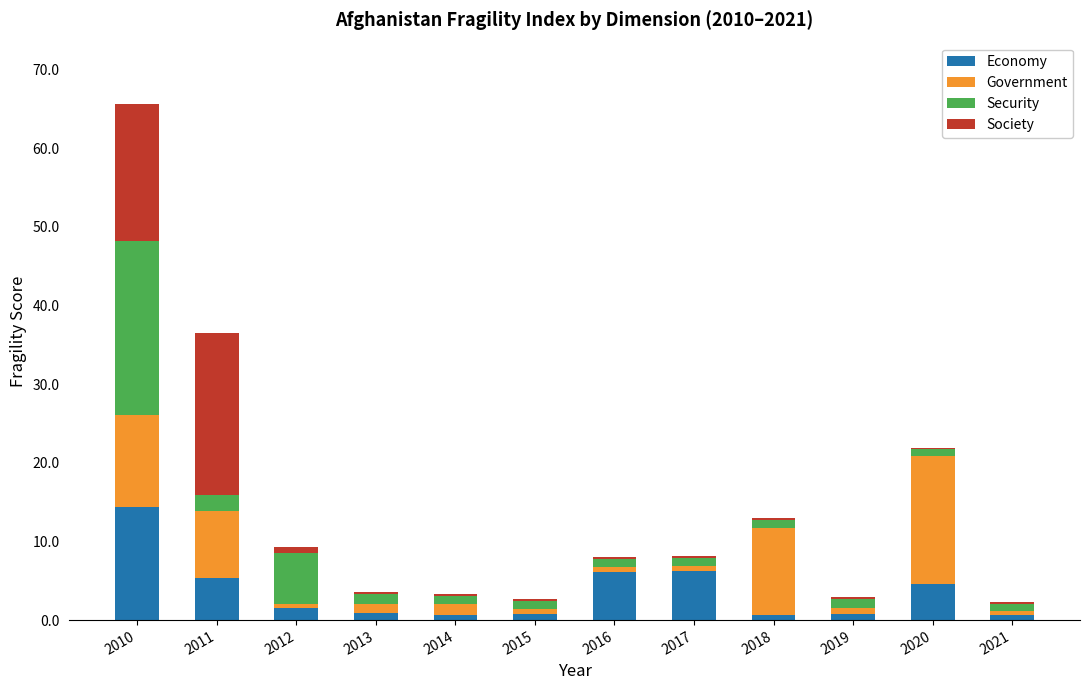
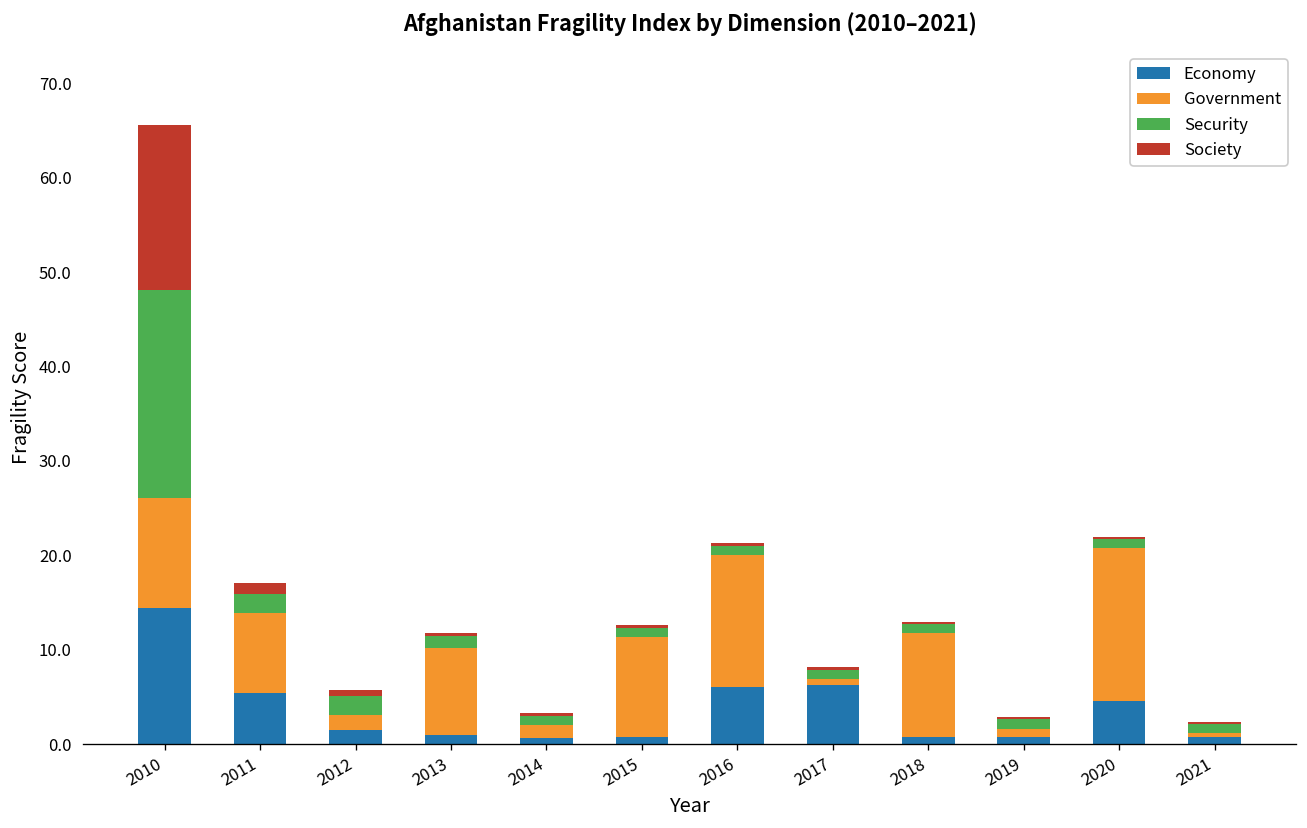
  {
    "Economy": {
      "2010": 14,
      "2011": 5,
      "2012": 2,
      "2013": 1,
      "2014": 1,
      "2015": 1,
      "2016": 6,
      "2017": 6,
      "2018": 1,
      "2019": 1,
      "2020": 5,
      "2021": 1
    },
    "Government": {
      "2010": 12,
      "2011": 8,
-     "2012": 1,
-     "2013": 1,
+     "2012": 2,
+     "2013": 9,
      "2014": 1,
-     "2015": 1,
-     "2016": 1,
+     "2015": 11,
+     "2016": 14,
      "2017": 1,
      "2018": 11,
      "2019": 1,
      "2020": 16,
      "2021": 0
    },
    "Security": {
      "2010": 22,
      "2011": 2,
-     "2012": 7,
+     "2012": 2,
      "2013": 1,
      "2014": 1,
      "2015": 1,
      "2016": 1,
      "2017": 1,
      "2018": 1,
      "2019": 1,
      "2020": 1,
      "2021": 1
    },
    "Society": {
      "2010": 17,
-     "2011": 21,
+     "2011": 1,
      "2012": 1
    }
  }
